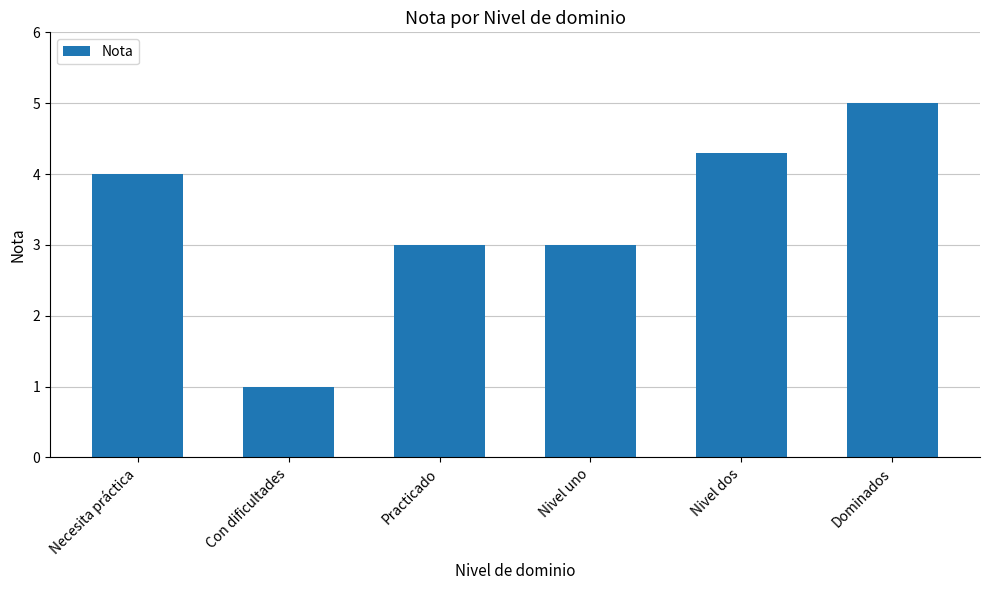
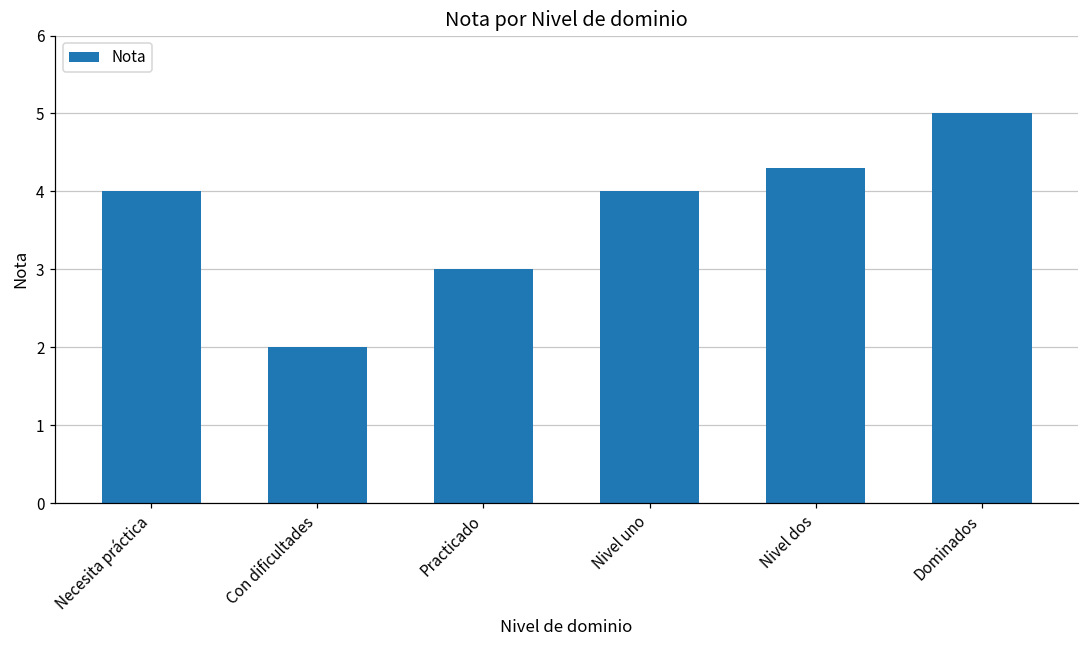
  {
    "Necesita práctica": 4,
-   "Con dificultades": 1,
+   "Con dificultades": 2,
    "Practicado": 3,
-   "Nivel uno": 3,
+   "Nivel uno": 4,
    "Nivel dos": 4.3,
    "Dominados": 5
  }
